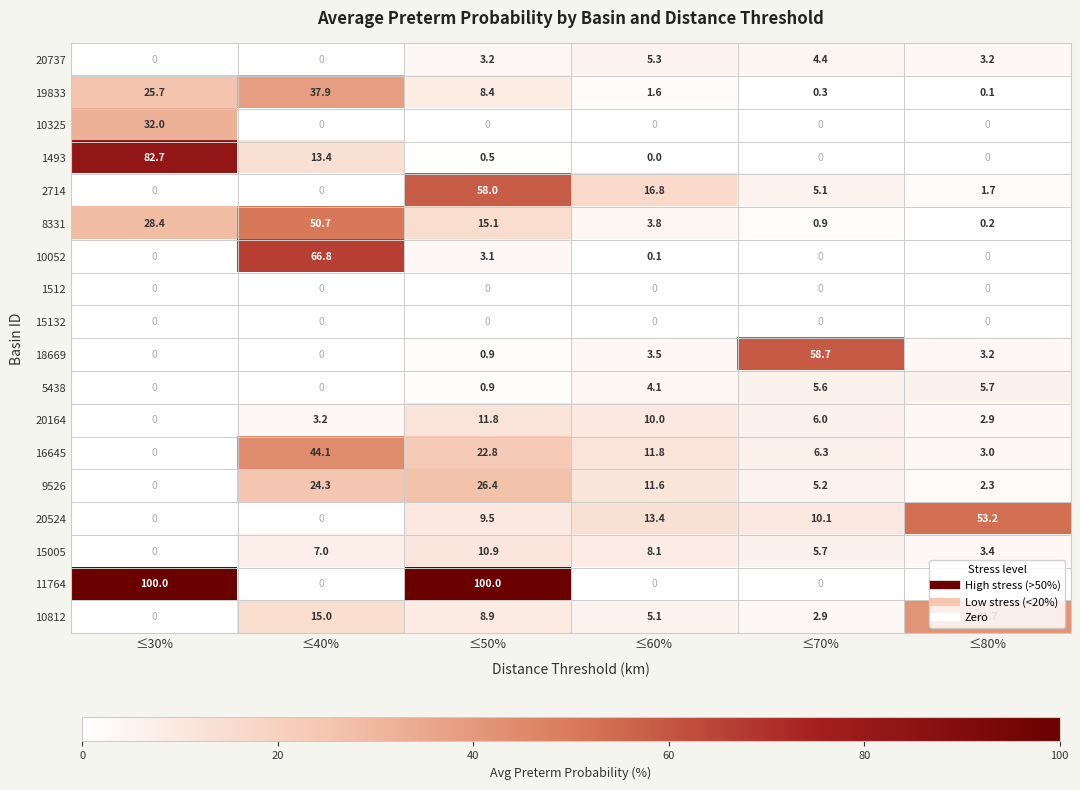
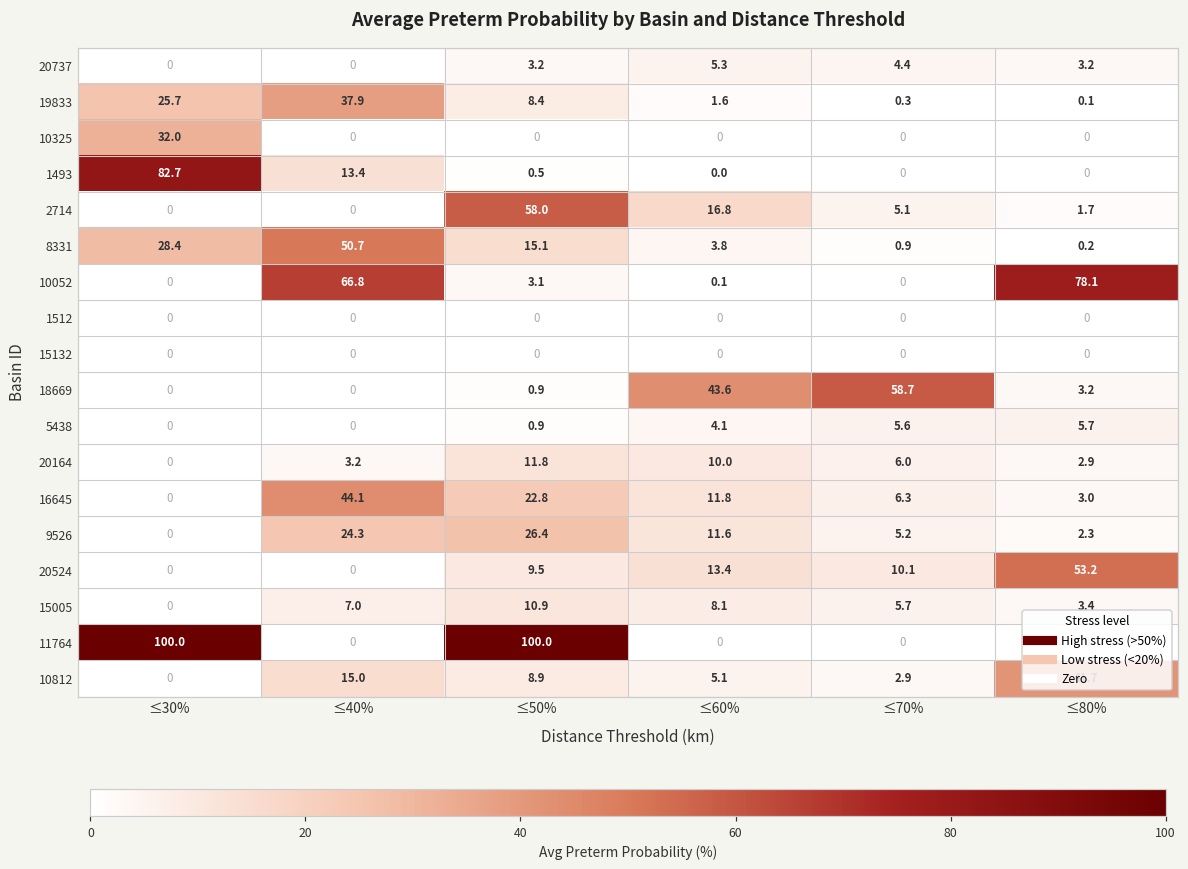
  {
    "20737": {
      "≤30%": 0,
      "≤40%": 0,
      "≤50%": 3.2,
      "≤60%": 5.3,
      "≤70%": 4.4,
      "≤80%": 3.2
    },
    "19833": {
      "≤30%": 25.7,
      "≤40%": 37.9,
      "≤50%": 8.4,
      "≤60%": 1.6,
      "≤70%": 0.3,
      "≤80%": 0.1
    },
    "10325": {
      "≤30%": 32.0,
      "≤40%": 0,
      "≤50%": 0,
      "≤60%": 0,
      "≤70%": 0,
      "≤80%": 0
    },
    "1493": {
      "≤30%": 82.7,
      "≤40%": 13.4,
      "≤50%": 0.5,
      "≤60%": 0.0,
      "≤70%": 0,
      "≤80%": 0
    },
    "2714": {
      "≤30%": 0,
      "≤40%": 0,
      "≤50%": 58.0,
      "≤60%": 16.8,
      "≤70%": 5.1,
      "≤80%": 1.7
    },
    "8331": {
      "≤30%": 28.4,
      "≤40%": 50.7,
      "≤50%": 15.1,
      "≤60%": 3.8,
      "≤70%": 0.9,
      "≤80%": 0.2
    },
    "10052": {
      "≤30%": 0,
      "≤40%": 66.8,
      "≤50%": 3.1,
      "≤60%": 0.1,
      "≤70%": 0,
-     "≤80%": 0
+     "≤80%": 78.1
    },
    "1512": {
      "≤30%": 0,
      "≤40%": 0,
      "≤50%": 0,
      "≤60%": 0,
      "≤70%": 0,
      "≤80%": 0
    },
    "15132": {
      "≤30%": 0,
      "≤40%": 0,
      "≤50%": 0,
      "≤60%": 0,
      "≤70%": 0,
      "≤80%": 0
    },
    "18669": {
      "≤30%": 0,
      "≤40%": 0,
      "≤50%": 0.9,
-     "≤60%": 3.5,
+     "≤60%": 43.6,
      "≤70%": 58.7,
      "≤80%": 3.2
    },
    "5438": {
      "≤30%": 0,
      "≤40%": 0,
      "≤50%": 0.9,
      "≤60%": 4.1,
      "≤70%": 5.6,
      "≤80%": 5.7
    },
    "20164": {
      "≤30%": 0,
      "≤40%": 3.2,
      "≤50%": 11.8,
      "≤60%": 10.0,
      "≤70%": 6.0,
      "≤80%": 2.9
    },
    "16645": {
      "≤30%": 0,
      "≤40%": 44.1,
      "≤50%": 22.8,
      "≤60%": 11.8,
      "≤70%": 6.3,
      "≤80%": 3.0
    },
    "9526": {
      "≤30%": 0,
      "≤40%": 24.3,
      "≤50%": 26.4,
      "≤60%": 11.6,
      "≤70%": 5.2,
      "≤80%": 2.3
    },
    "20524": {
      "≤30%": 0,
      "≤40%": 0,
      "≤50%": 9.5,
      "≤60%": 13.4,
      "≤70%": 10.1,
      "≤80%": 53.2
    },
    "15005": {
      "≤30%": 0,
      "≤40%": 7.0,
      "≤50%": 10.9,
      "≤60%": 8.1,
      "≤70%": 5.7,
      "≤80%": 3.4
    },
    "11764": {
      "≤30%": 100.0,
      "≤40%": 0,
      "≤50%": 100.0,
      "≤60%": 0,
      "≤70%": 0
    },
    "10812": {
      "≤30%": 0,
      "≤40%": 15.0,
      "≤50%": 8.9,
      "≤60%": 5.1,
      "≤70%": 2.9
    }
  }
